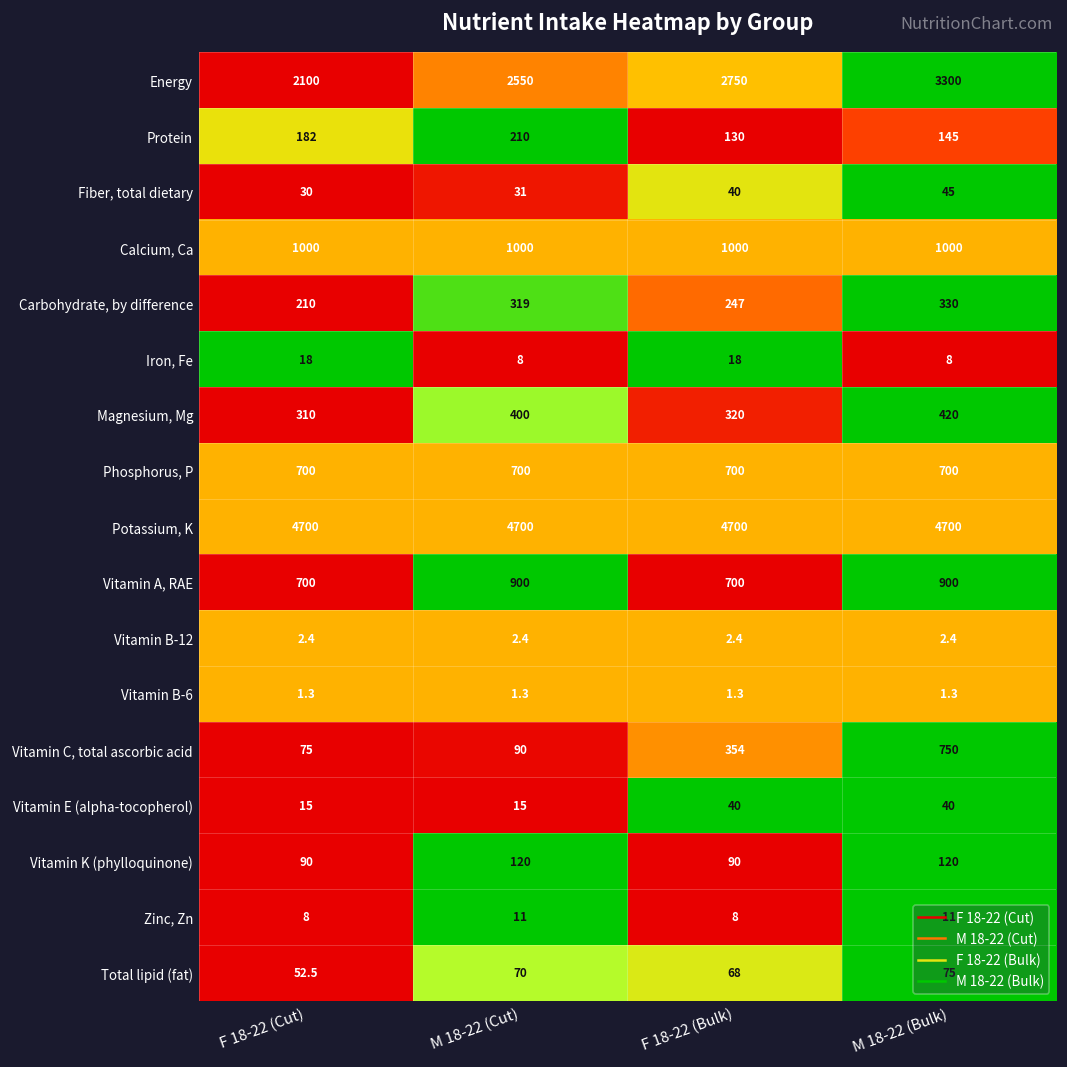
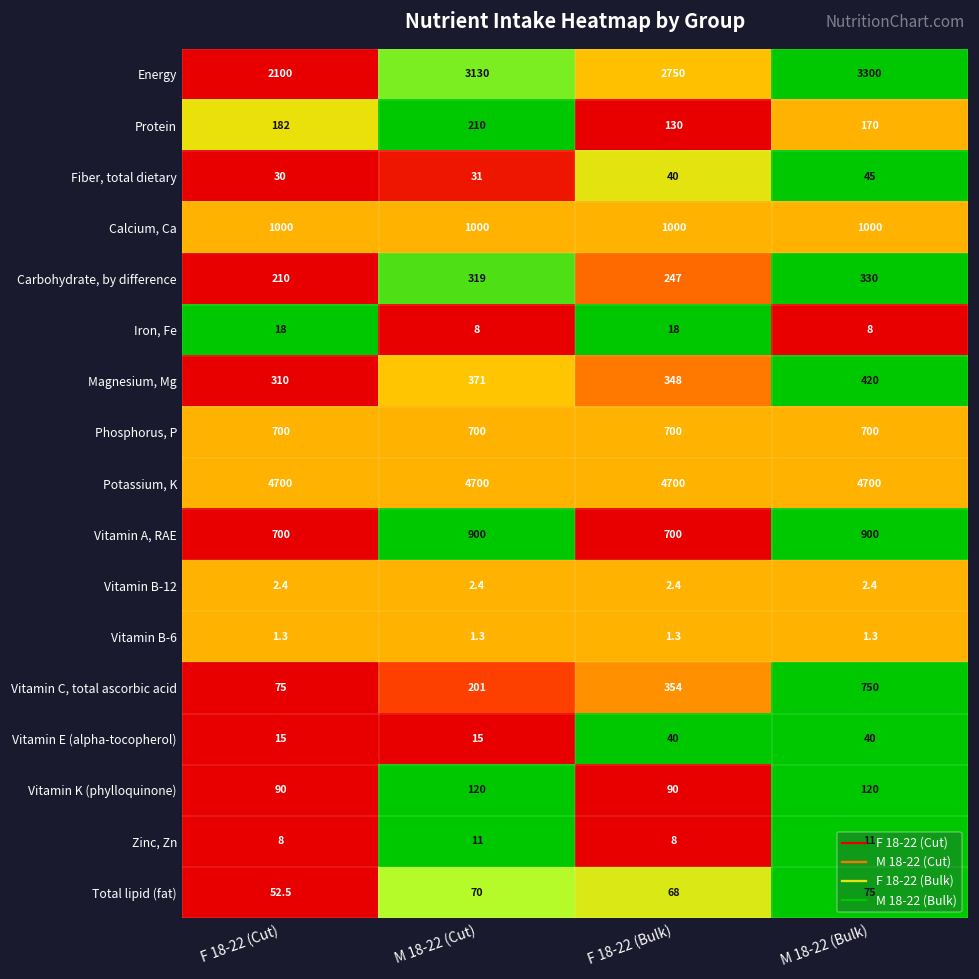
  {
    "Energy": {
      "F 18-22 (Cut)": 2100,
-     "M 18-22 (Cut)": 2550,
+     "M 18-22 (Cut)": 3130,
      "F 18-22 (Bulk)": 2750,
      "M 18-22 (Bulk)": 3300
    },
    "Protein": {
      "F 18-22 (Cut)": 182,
      "M 18-22 (Cut)": 210,
      "F 18-22 (Bulk)": 130,
-     "M 18-22 (Bulk)": 145
+     "M 18-22 (Bulk)": 170
    },
    "Fiber, total dietary": {
      "F 18-22 (Cut)": 30,
      "M 18-22 (Cut)": 31,
      "F 18-22 (Bulk)": 40,
      "M 18-22 (Bulk)": 45
    },
    "Calcium, Ca": {
      "F 18-22 (Cut)": 1000,
      "M 18-22 (Cut)": 1000,
      "F 18-22 (Bulk)": 1000,
      "M 18-22 (Bulk)": 1000
    },
    "Carbohydrate, by difference": {
      "F 18-22 (Cut)": 210,
      "M 18-22 (Cut)": 319,
      "F 18-22 (Bulk)": 247,
      "M 18-22 (Bulk)": 330
    },
    "Iron, Fe": {
      "F 18-22 (Cut)": 18,
      "M 18-22 (Cut)": 8,
      "F 18-22 (Bulk)": 18,
      "M 18-22 (Bulk)": 8
    },
    "Magnesium, Mg": {
      "F 18-22 (Cut)": 310,
-     "M 18-22 (Cut)": 400,
-     "F 18-22 (Bulk)": 320,
+     "M 18-22 (Cut)": 371,
+     "F 18-22 (Bulk)": 348,
      "M 18-22 (Bulk)": 420
    },
    "Phosphorus, P": {
      "F 18-22 (Cut)": 700,
      "M 18-22 (Cut)": 700,
      "F 18-22 (Bulk)": 700,
      "M 18-22 (Bulk)": 700
    },
    "Potassium, K": {
      "F 18-22 (Cut)": 4700,
      "M 18-22 (Cut)": 4700,
      "F 18-22 (Bulk)": 4700,
      "M 18-22 (Bulk)": 4700
    },
    "Vitamin A, RAE": {
      "F 18-22 (Cut)": 700,
      "M 18-22 (Cut)": 900,
      "F 18-22 (Bulk)": 700,
      "M 18-22 (Bulk)": 900
    },
    "Vitamin B-12": {
      "F 18-22 (Cut)": 2.4,
      "M 18-22 (Cut)": 2.4,
      "F 18-22 (Bulk)": 2.4,
      "M 18-22 (Bulk)": 2.4
    },
    "Vitamin B-6": {
      "F 18-22 (Cut)": 1.3,
      "M 18-22 (Cut)": 1.3,
      "F 18-22 (Bulk)": 1.3,
      "M 18-22 (Bulk)": 1.3
    },
    "Vitamin C, total ascorbic acid": {
      "F 18-22 (Cut)": 75,
-     "M 18-22 (Cut)": 90,
+     "M 18-22 (Cut)": 201,
      "F 18-22 (Bulk)": 354,
      "M 18-22 (Bulk)": 750
    },
    "Vitamin E (alpha-tocopherol)": {
      "F 18-22 (Cut)": 15,
      "M 18-22 (Cut)": 15,
      "F 18-22 (Bulk)": 40,
      "M 18-22 (Bulk)": 40
    },
    "Vitamin K (phylloquinone)": {
      "F 18-22 (Cut)": 90,
      "M 18-22 (Cut)": 120,
      "F 18-22 (Bulk)": 90,
      "M 18-22 (Bulk)": 120
    },
    "Zinc, Zn": {
      "F 18-22 (Cut)": 8,
      "M 18-22 (Cut)": 11,
      "F 18-22 (Bulk)": 8
    },
    "Total lipid (fat)": {
      "F 18-22 (Cut)": 52.5,
      "M 18-22 (Cut)": 70,
      "F 18-22 (Bulk)": 68
    }
  }
